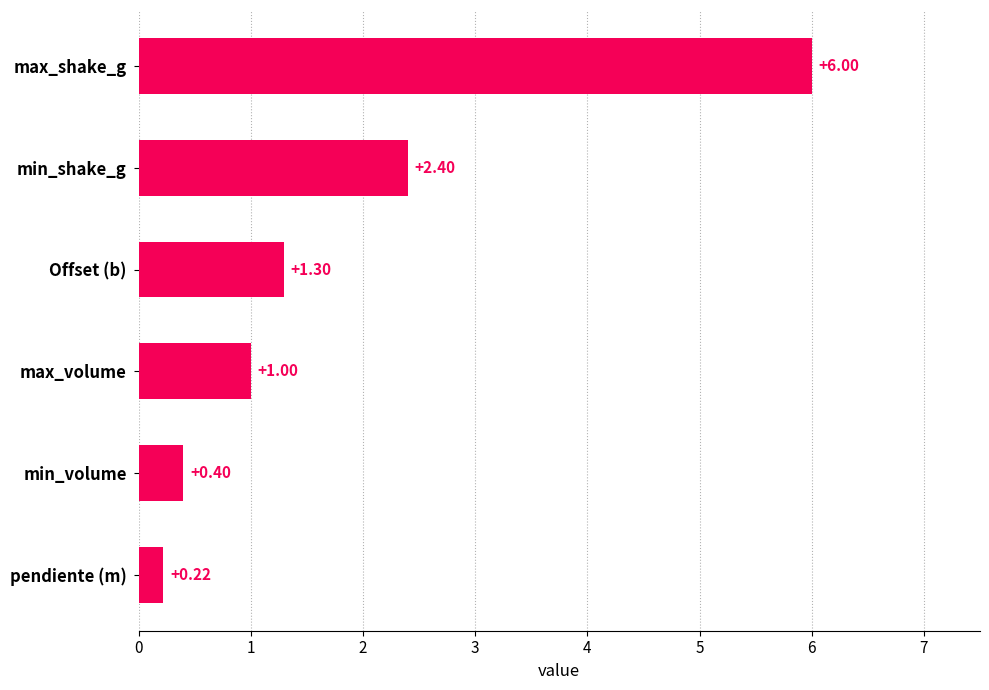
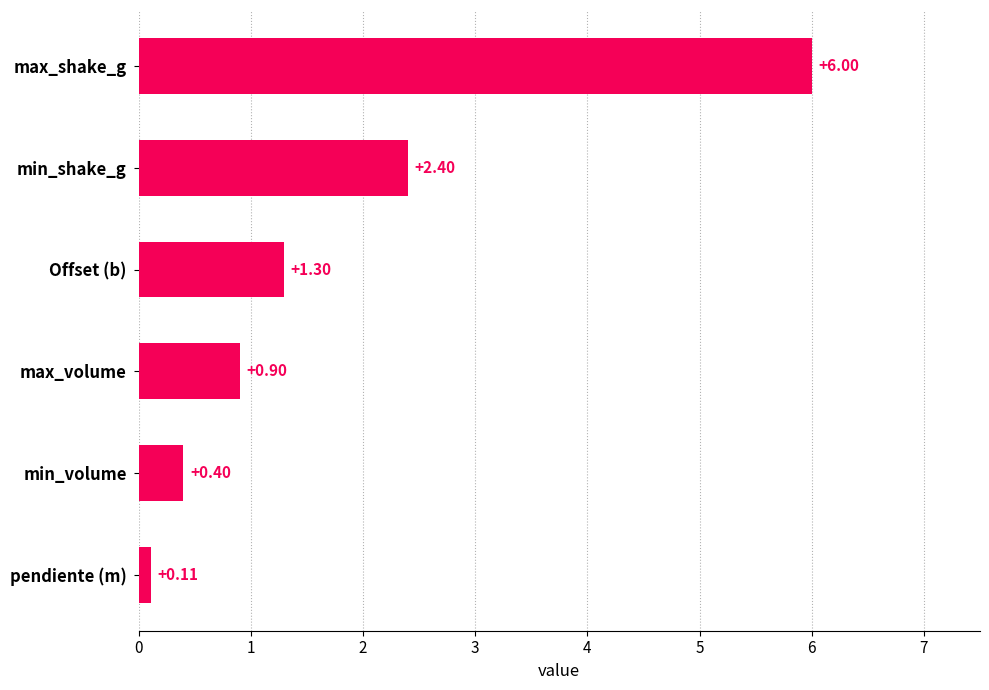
  {
    "max_shake_g": "+6.00",
    "min_shake_g": "+2.40",
    "Offset (b)": "+1.30",
-   "max_volume": "+1.00",
+   "max_volume": "+0.90",
    "min_volume": "+0.40",
-   "pendiente (m)": "+0.22"
+   "pendiente (m)": "+0.11"
  }
